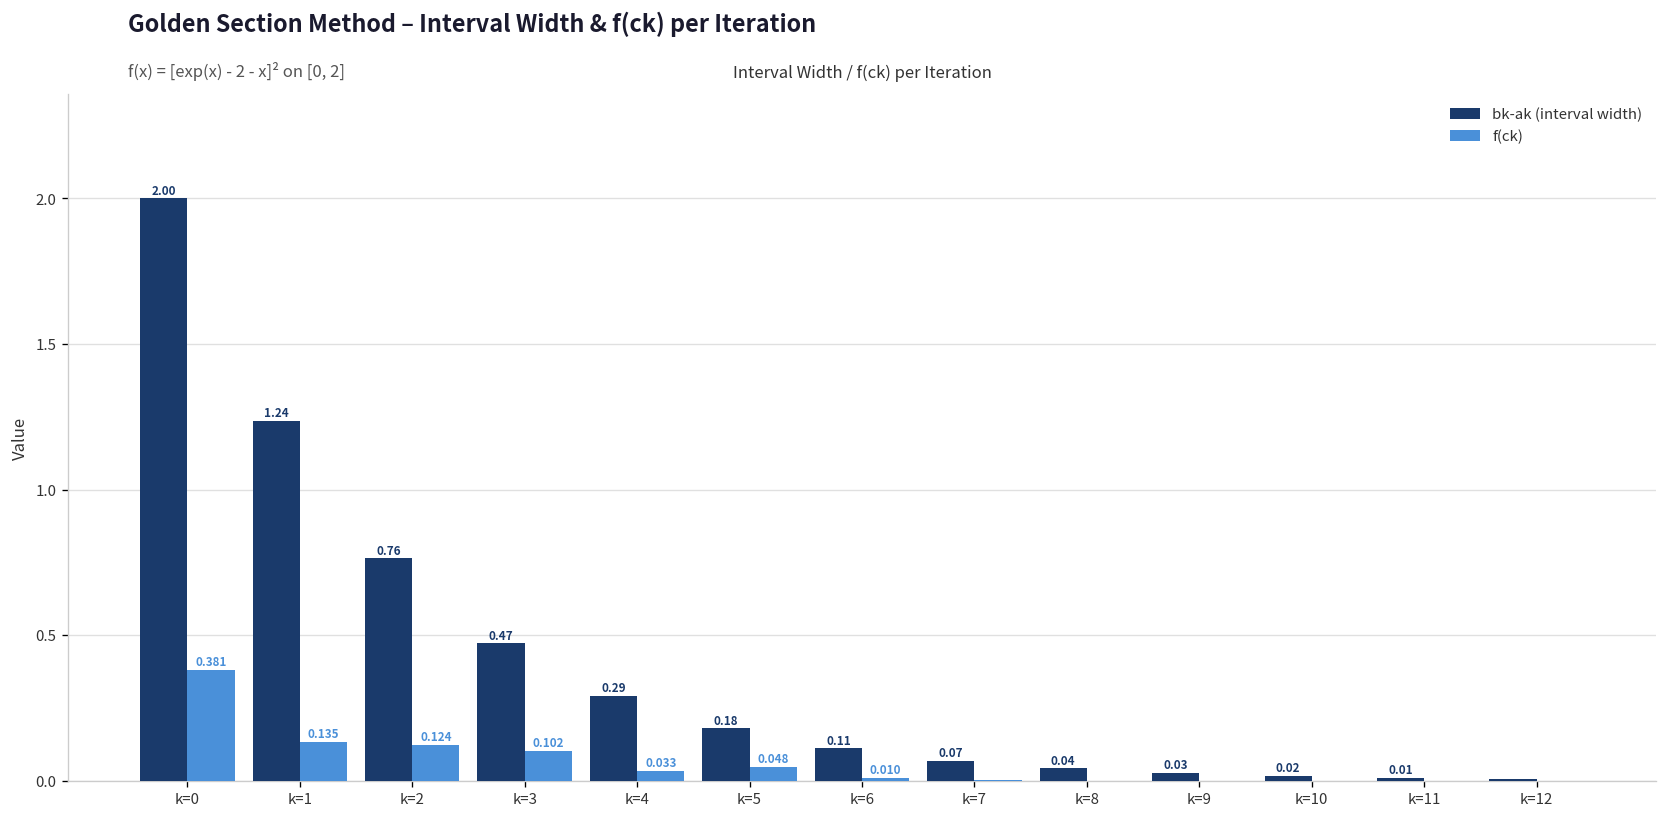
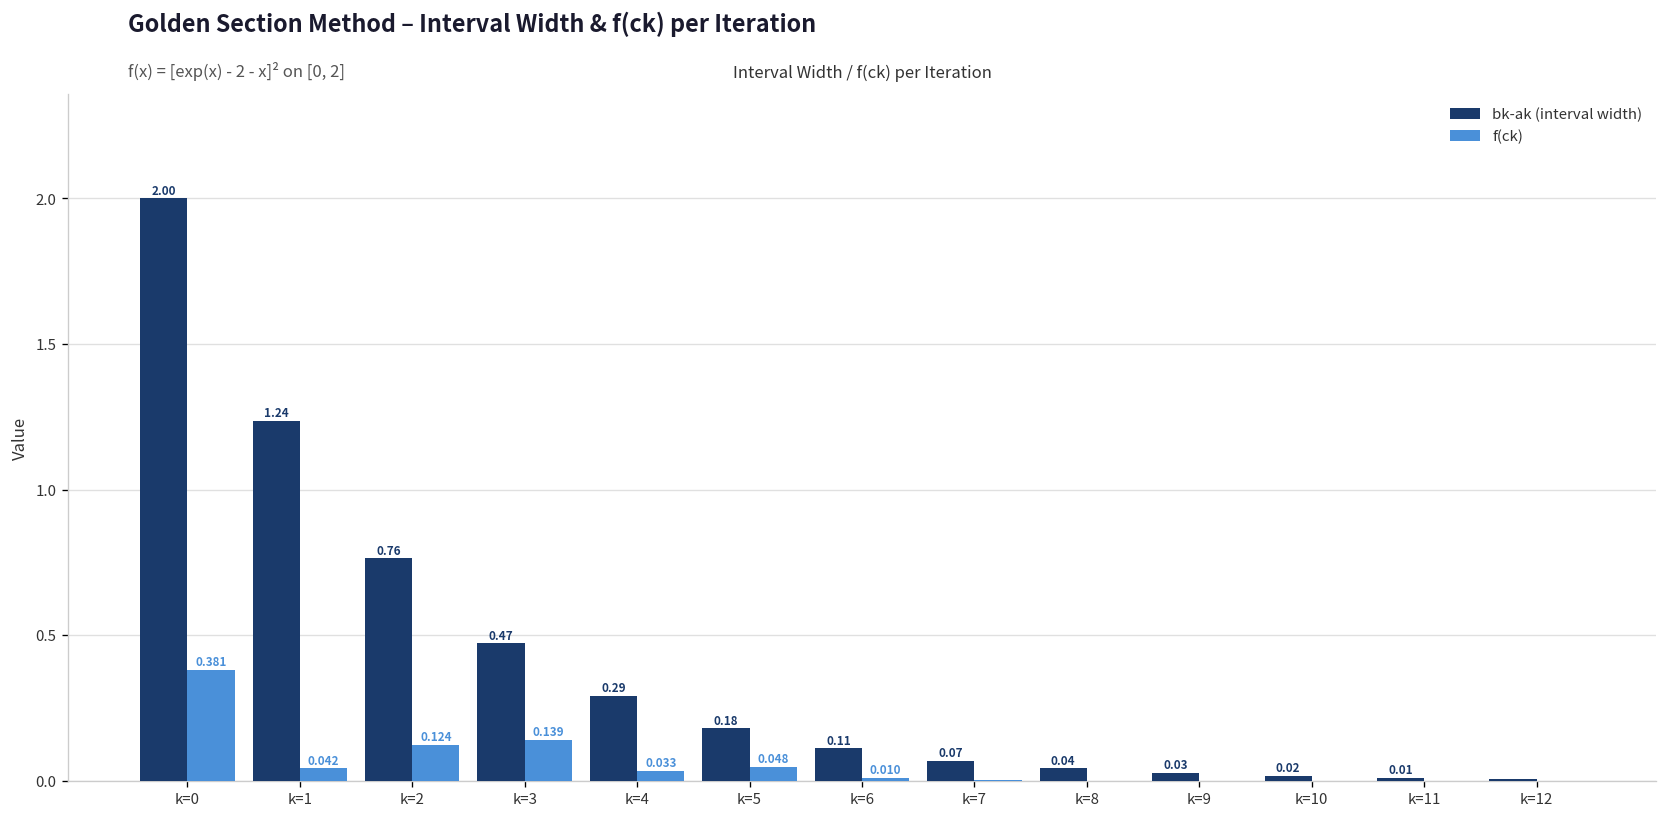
  {
    "bk-ak (interval width)": {
      "k=0": 2.00,
      "k=1": 1.24,
      "k=2": 0.76,
      "k=3": 0.47,
      "k=4": 0.29,
      "k=5": 0.18,
      "k=6": 0.11,
      "k=7": 0.07,
      "k=8": 0.04,
      "k=9": 0.03,
      "k=10": 0.02,
      "k=11": 0.01
    },
    "f(ck)": {
      "k=0": 0.381,
-     "k=1": 0.135,
+     "k=1": 0.042,
      "k=2": 0.124,
-     "k=3": 0.102,
+     "k=3": 0.139,
      "k=4": 0.033,
      "k=5": 0.048,
      "k=6": 0.010
    }
  }
